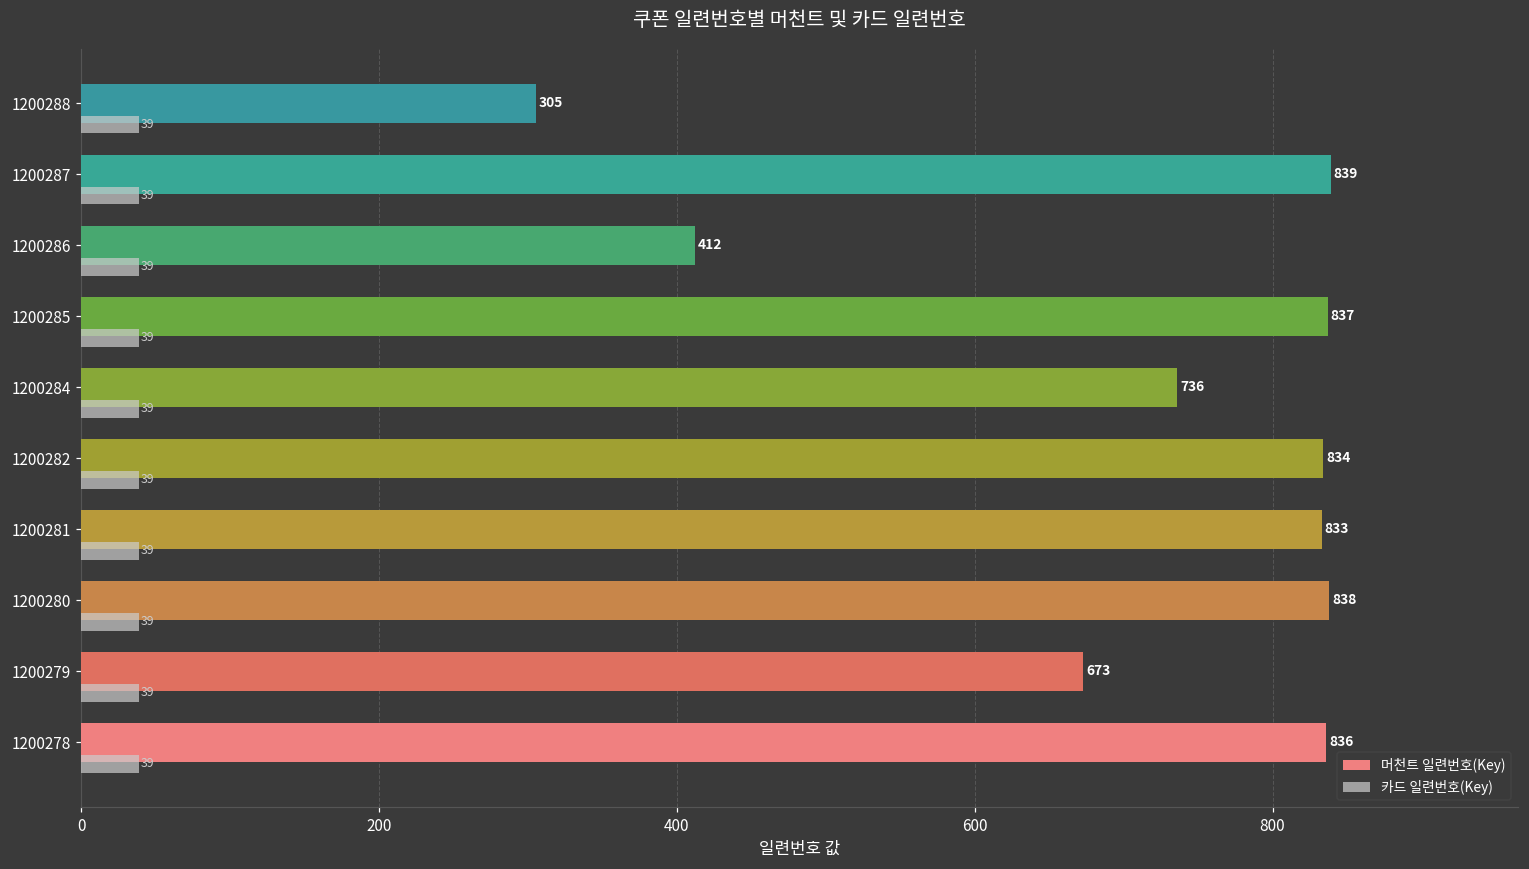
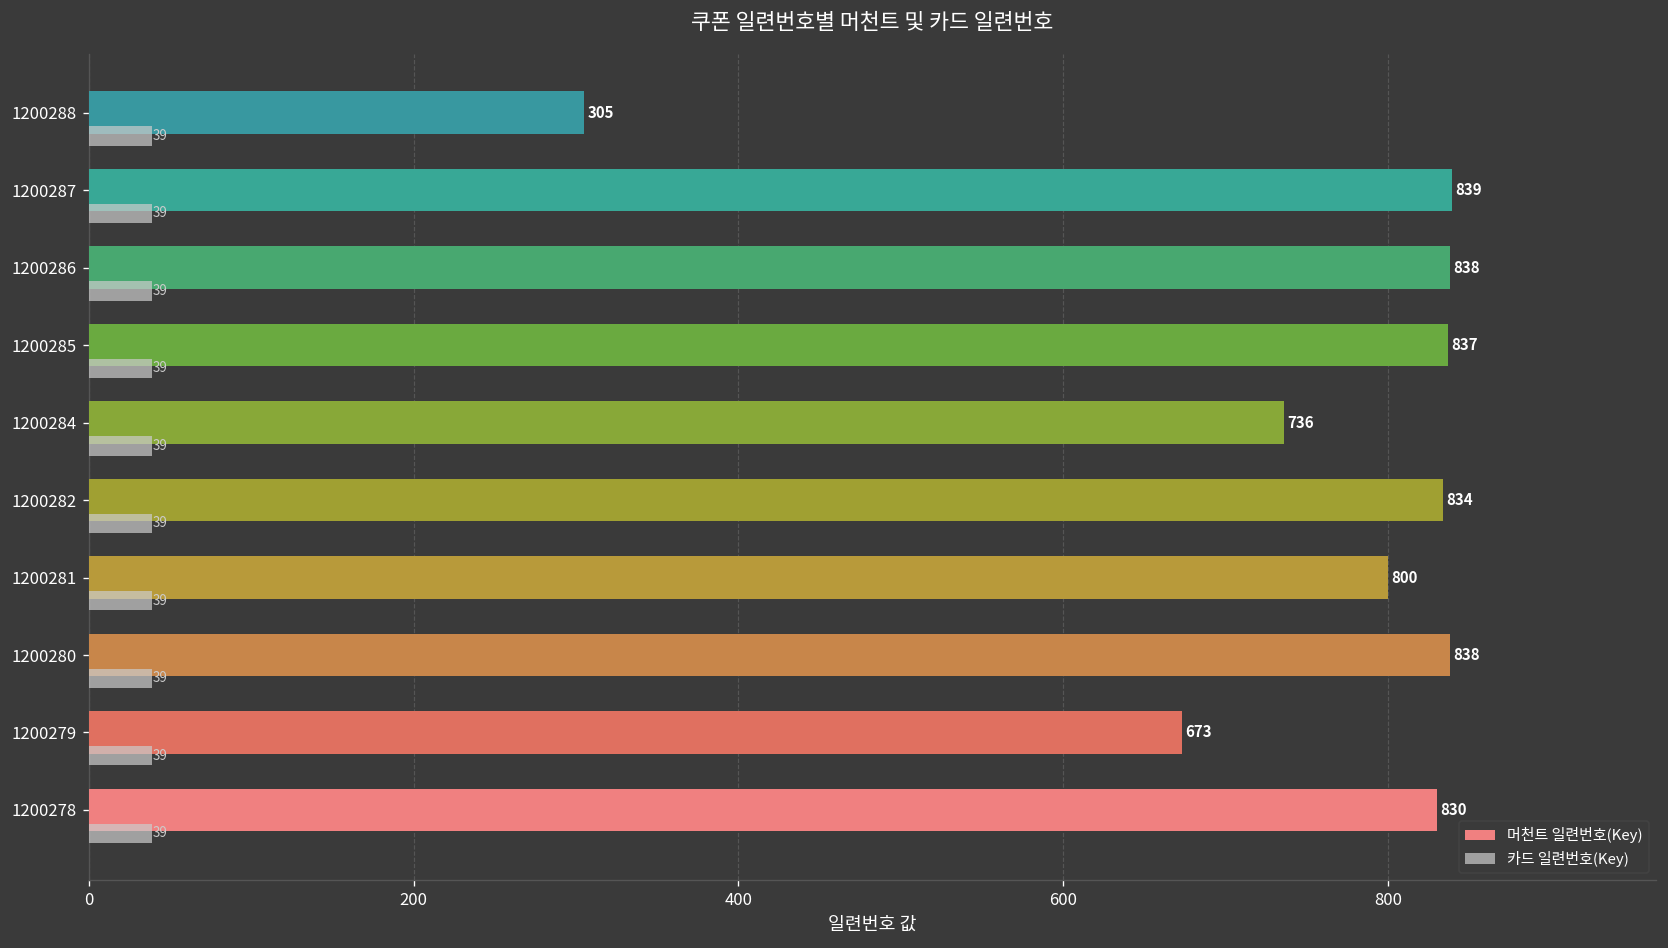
  {
    "머천트 일련번호(Key)": {
      "1200288": 305,
      "1200287": 839,
-     "1200286": 412,
+     "1200286": 838,
      "1200285": 837,
      "1200284": 736,
      "1200282": 834,
-     "1200281": 833,
+     "1200281": 800,
      "1200280": 838,
      "1200279": 673,
-     "1200278": 836
+     "1200278": 830
    },
    "카드 일련번호(Key)": {
      "1200288": 39,
      "1200287": 39,
      "1200286": 39,
      "1200285": 39,
      "1200284": 39,
      "1200282": 39,
      "1200281": 39,
      "1200280": 39,
      "1200279": 39,
      "1200278": 39
    }
  }
